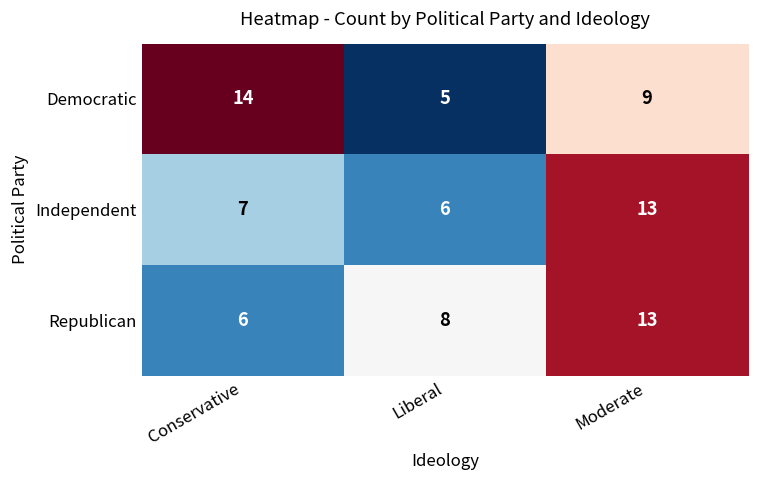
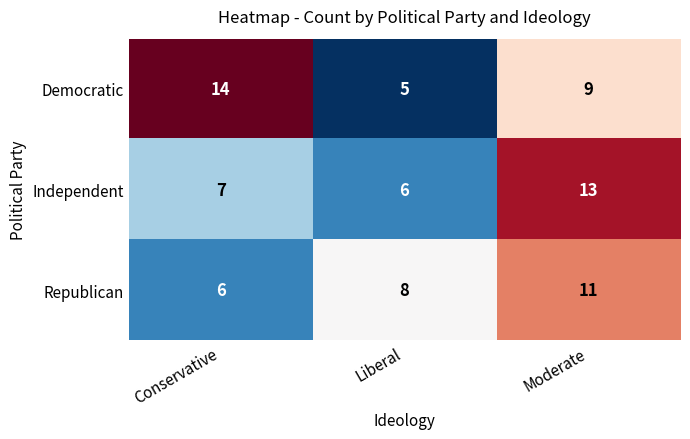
  {
    "Democratic": {
      "Conservative": 14,
      "Liberal": 5,
      "Moderate": 9
    },
    "Independent": {
      "Conservative": 7,
      "Liberal": 6,
      "Moderate": 13
    },
    "Republican": {
      "Conservative": 6,
      "Liberal": 8,
-     "Moderate": 13
+     "Moderate": 11
    }
  }
